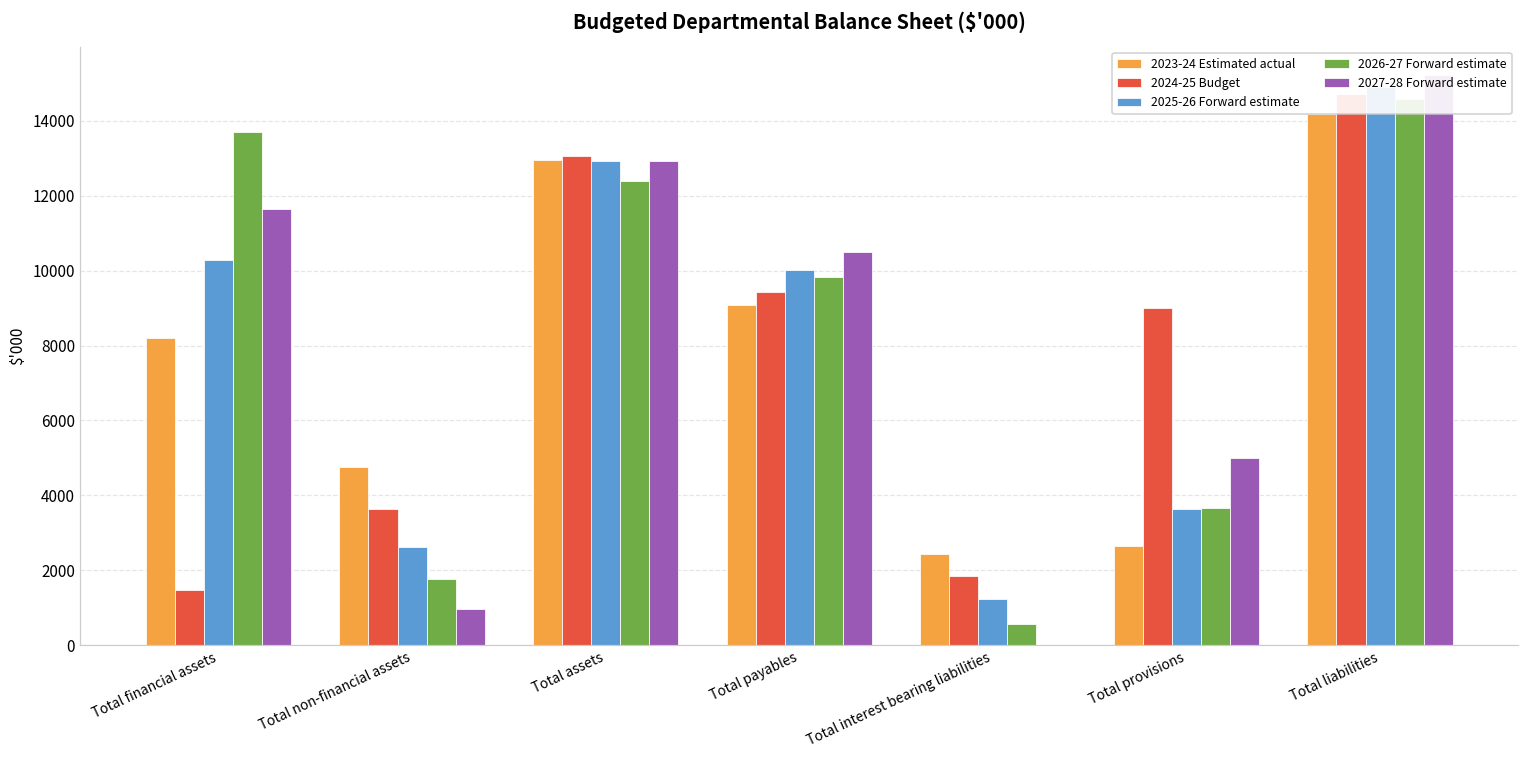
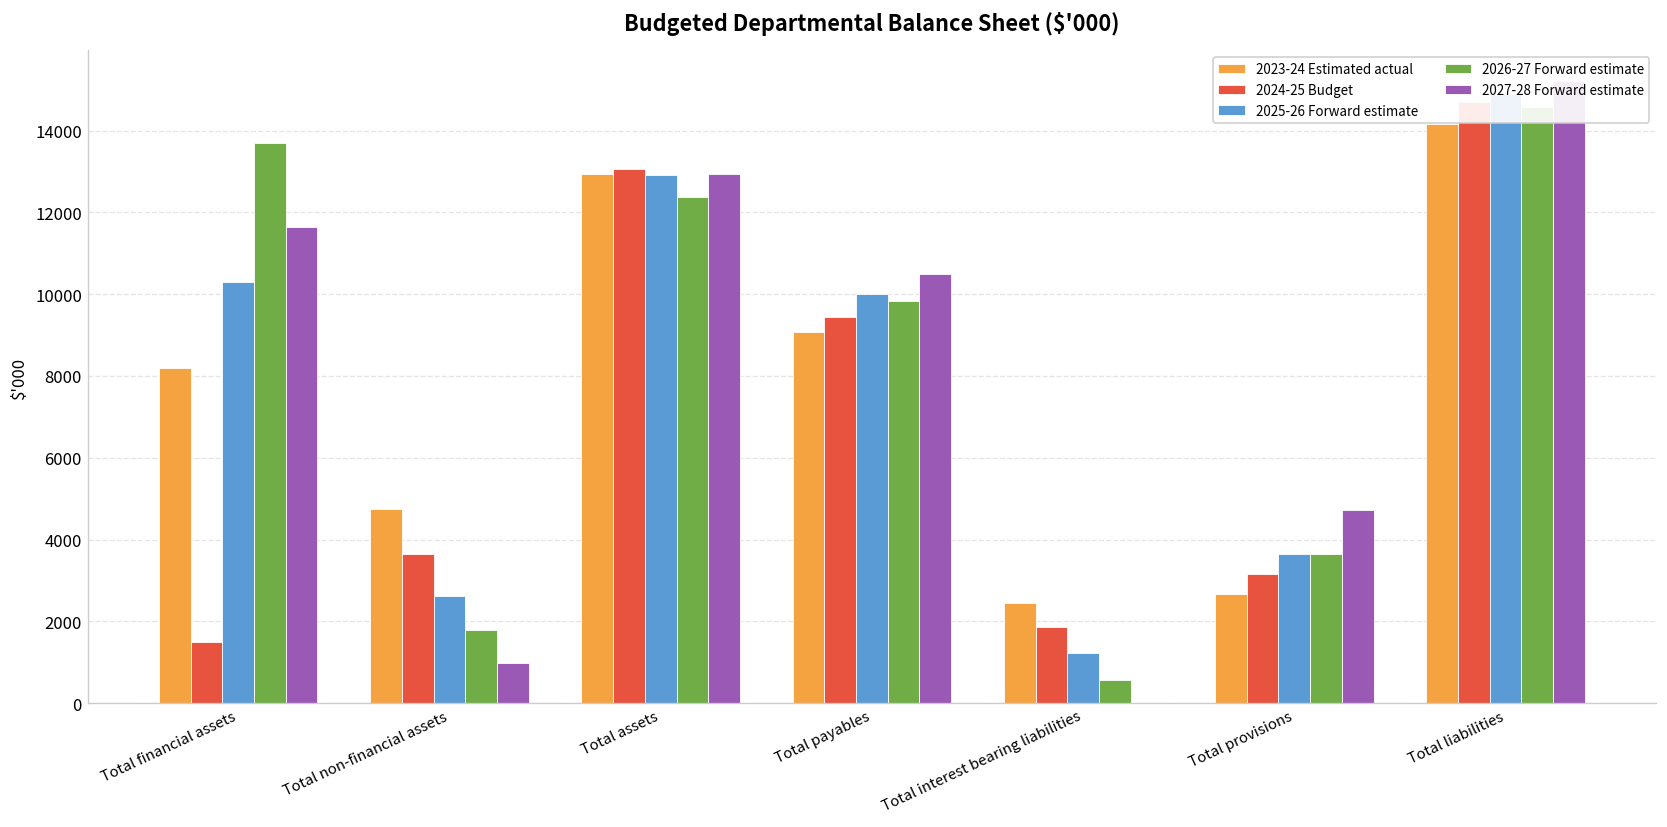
  {
    "2023-24 Estimated actual": {
      "Total financial assets": 8200,
      "Total non-financial assets": 4800,
      "Total assets": 12900,
      "Total payables": 9100,
      "Total interest bearing liabilities": 2400,
      "Total provisions": 2700,
      "Total liabilities": 14200
    },
    "2024-25 Budget": {
      "Total financial assets": 1500,
      "Total non-financial assets": 3700,
      "Total assets": 13100,
      "Total payables": 9400,
      "Total interest bearing liabilities": 1900,
-     "Total provisions": 9000
+     "Total provisions": 3100
    },
    "2025-26 Forward estimate": {
      "Total financial assets": 10300,
      "Total non-financial assets": 2600,
      "Total assets": 12900,
      "Total payables": 10000,
      "Total interest bearing liabilities": 1200,
      "Total provisions": 3700
    },
    "2026-27 Forward estimate": {
      "Total financial assets": 13700,
      "Total non-financial assets": 1800,
      "Total assets": 12400,
      "Total payables": 9800,
      "Total interest bearing liabilities": 600,
      "Total provisions": 3700
    },
    "2027-28 Forward estimate": {
      "Total financial assets": 11600,
      "Total non-financial assets": 1000,
      "Total assets": 12900,
      "Total payables": 10500,
      "Total interest bearing liabilities": 0,
-     "Total provisions": 5000
+     "Total provisions": 4700
    }
  }
